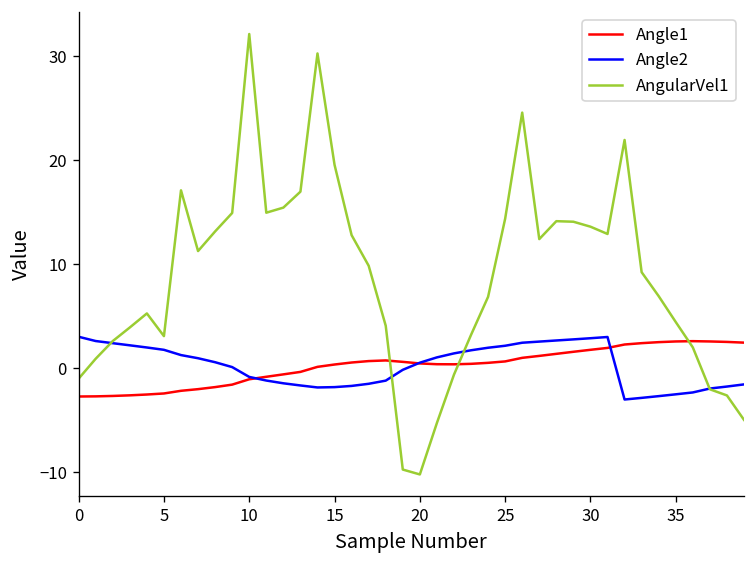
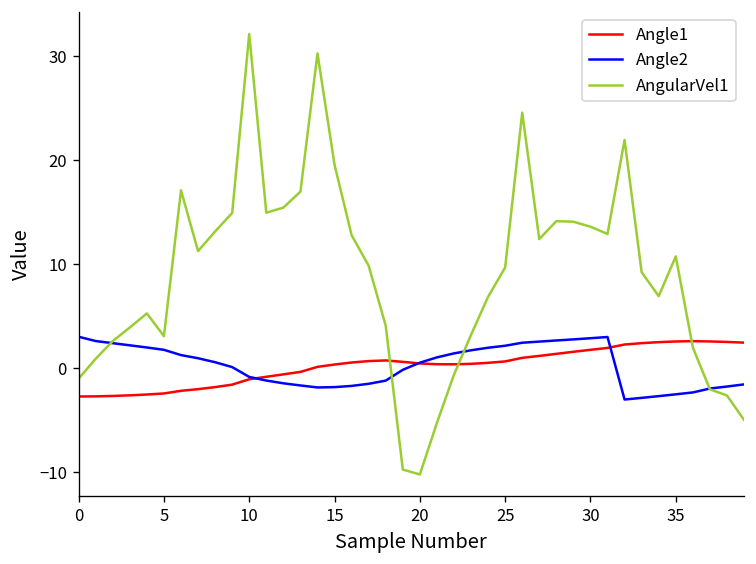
  {
    "Angle1": {
      "0": -3,
      "5": -2,
      "15": 0,
      "25": 1,
      "30": 2,
      "35": 3
    },
    "Angle2": {
      "0": 3,
      "5": 2,
      "15": -2,
      "25": 2,
      "30": 3,
      "35": -2
    },
    "AngularVel1": {
      "0": -1,
      "5": 3,
      "10": 32,
      "15": 20,
      "20": -10,
-     "25": 14,
+     "25": 10,
      "30": 14,
-     "35": 4
+     "35": 11
    }
  }
